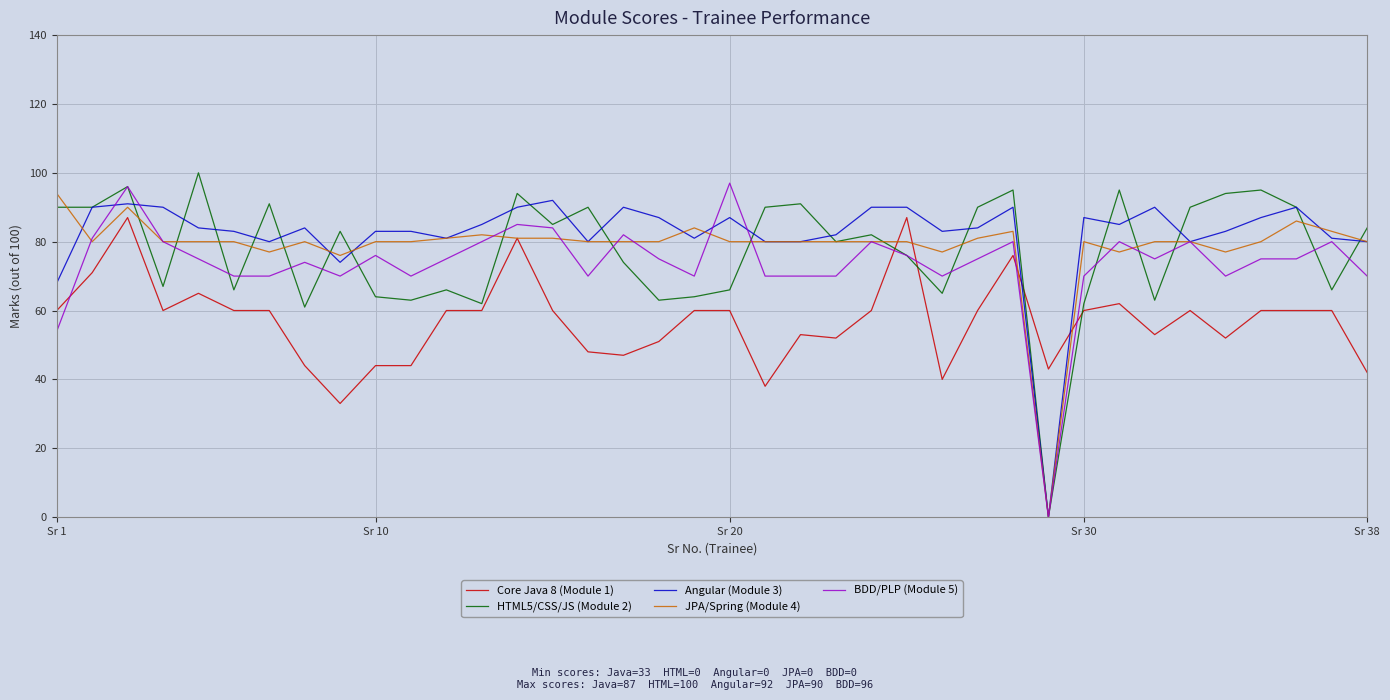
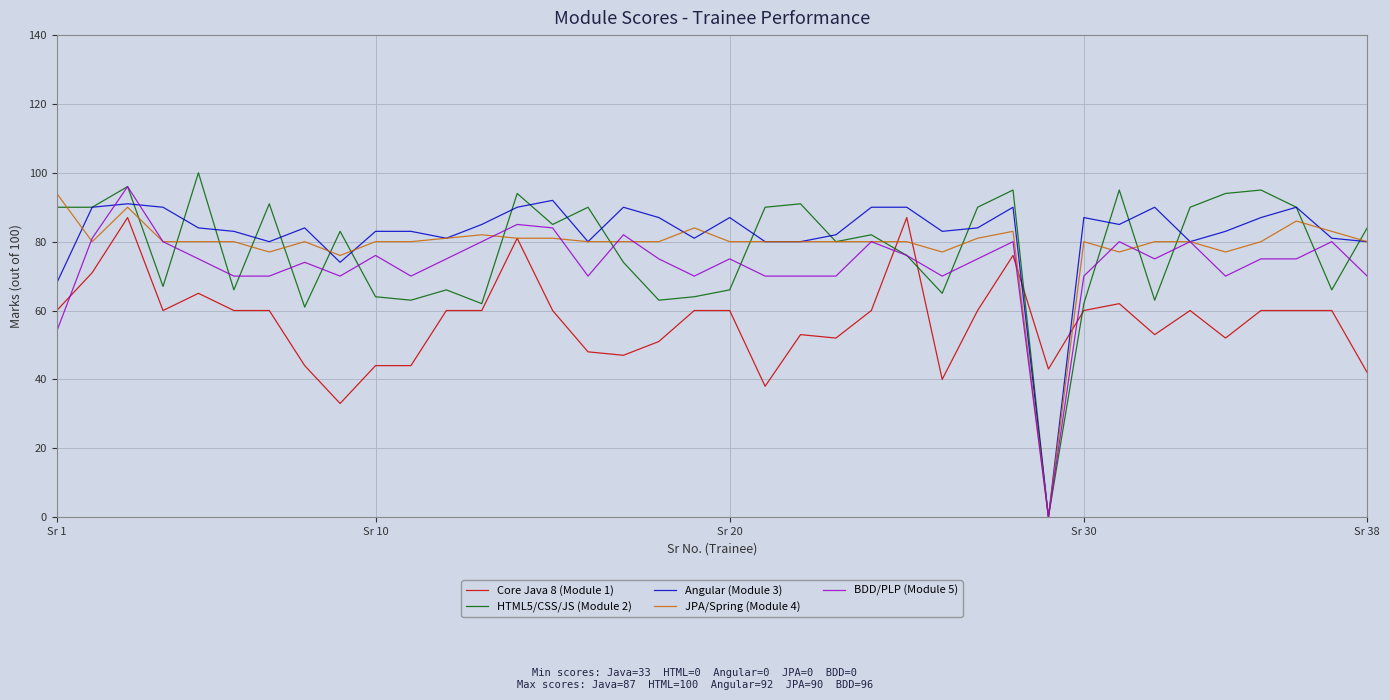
  {
    "Core Java 8 (Module 1)": {
      "Sr 1": 60,
      "Sr 10": 44,
      "Sr 20": 60,
      "Sr 30": 60,
      "Sr 38": 42
    },
    "HTML5/CSS/JS (Module 2)": {
      "Sr 1": 90,
      "Sr 10": 64,
      "Sr 20": 66,
      "Sr 30": 62,
      "Sr 38": 84
    },
    "Angular (Module 3)": {
      "Sr 1": 68,
      "Sr 10": 83,
      "Sr 20": 87,
      "Sr 30": 87
    },
    "JPA/Spring (Module 4)": {
      "Sr 1": 94,
      "Sr 10": 80,
      "Sr 20": 80,
      "Sr 30": 80
    },
    "BDD/PLP (Module 5)": {
      "Sr 1": 54,
      "Sr 10": 76,
-     "Sr 20": 97,
+     "Sr 20": 75,
      "Sr 30": 70,
      "Sr 38": 70
    }
  }
